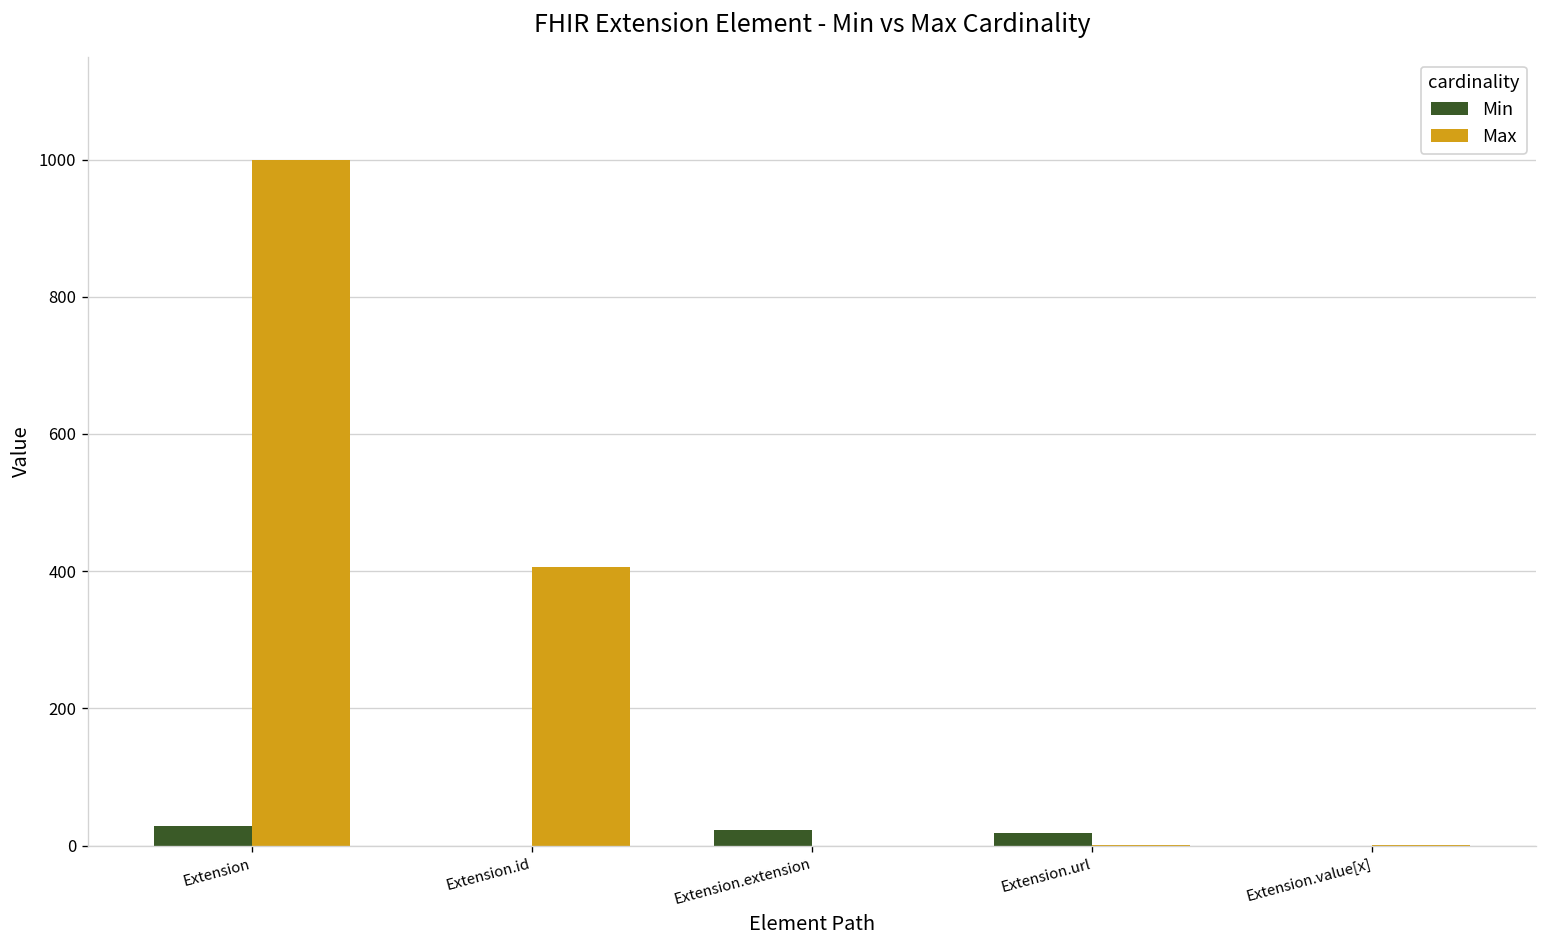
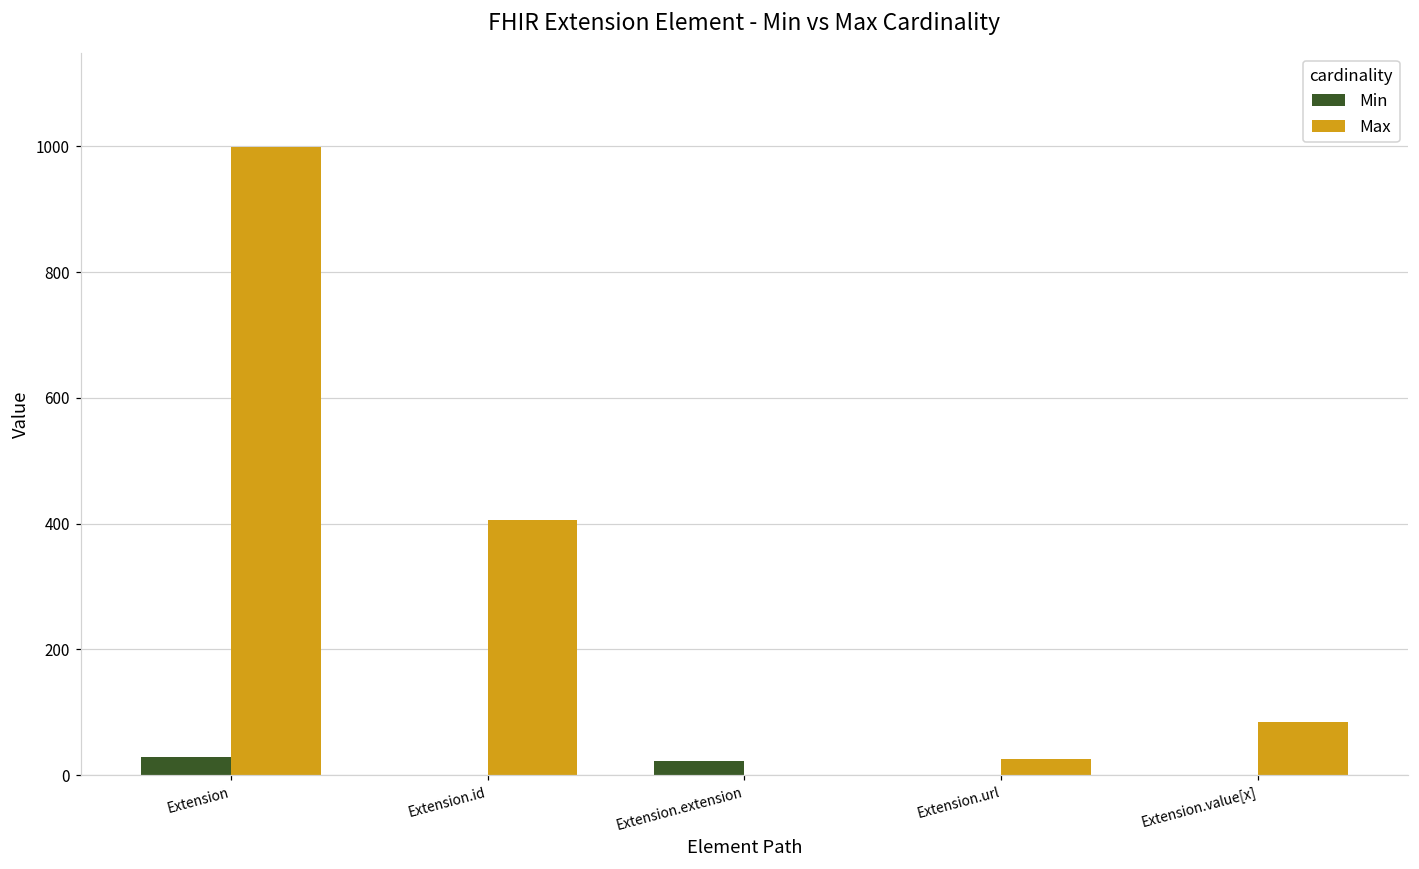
  {
    "Min": {
      "Extension": 30,
      "Extension.id": 0,
      "Extension.extension": 20,
-     "Extension.url": 20,
+     "Extension.url": 0,
      "Extension.value[x]": 0
    },
    "Max": {
      "Extension": 1000,
      "Extension.id": 410,
      "Extension.extension": 0,
-     "Extension.url": 0,
-     "Extension.value[x]": 0
+     "Extension.url": 30,
+     "Extension.value[x]": 80
    }
  }
